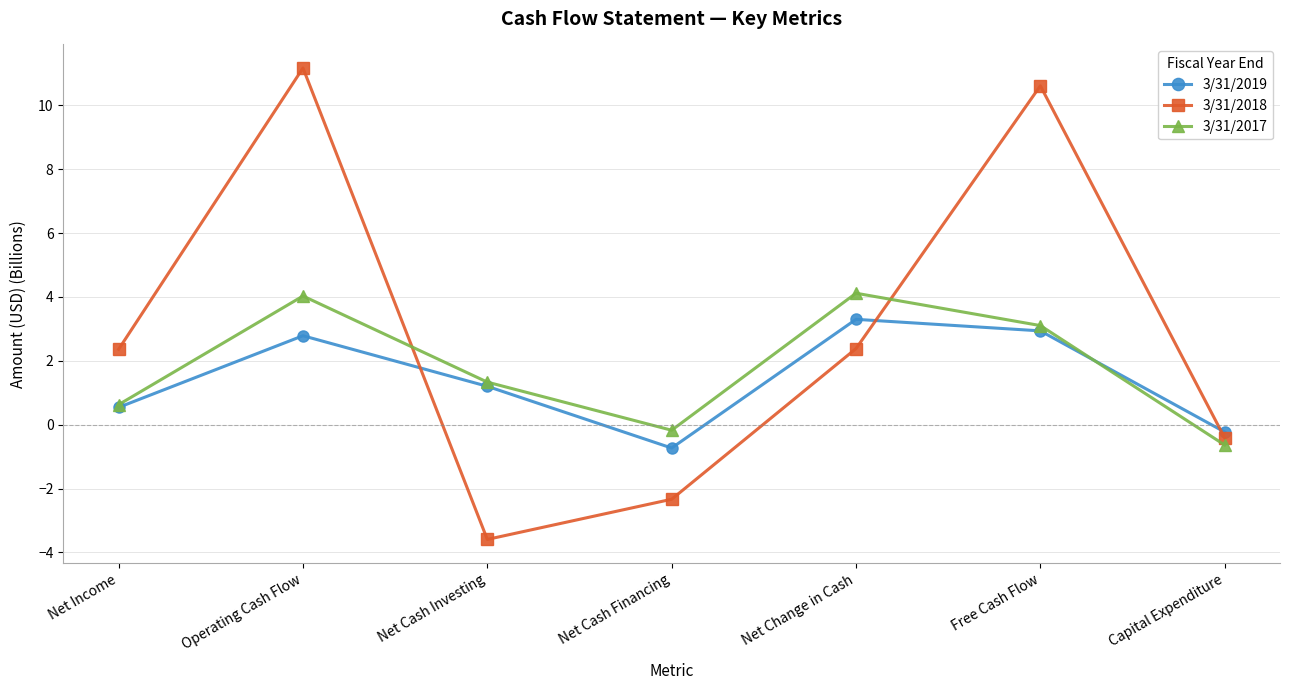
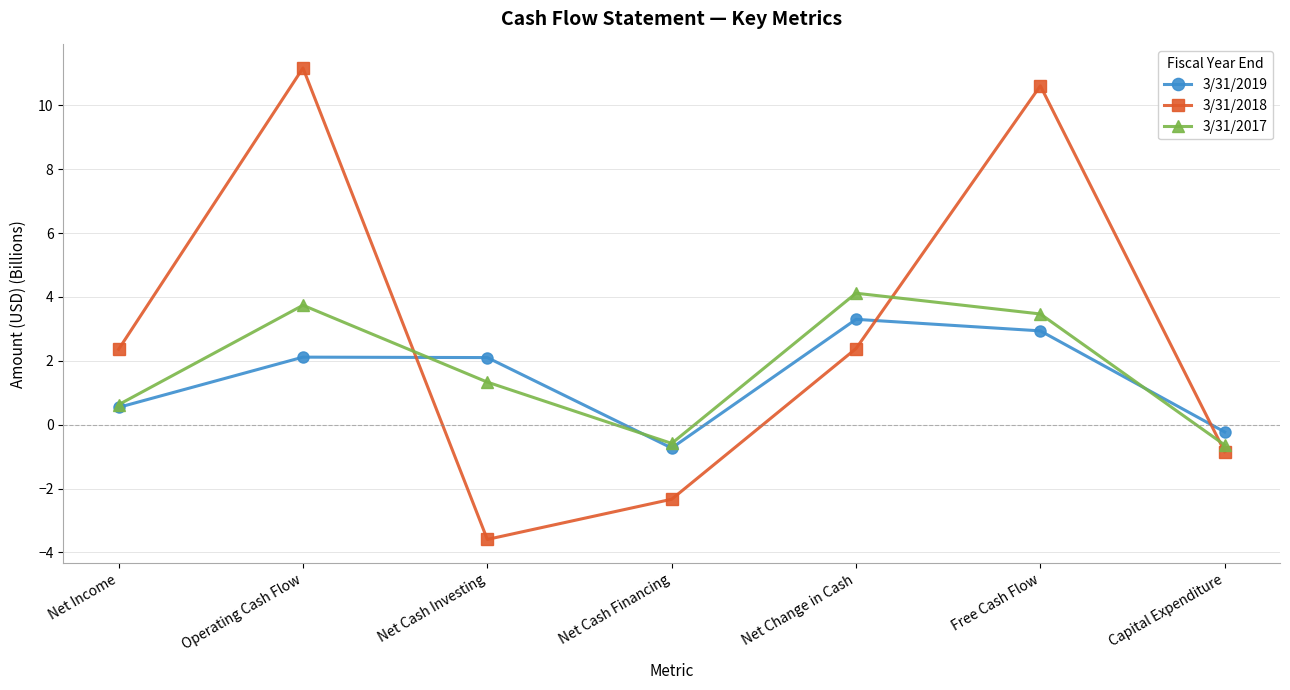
  {
    "3/31/2019": {
      "Net Income": 0.5,
-     "Operating Cash Flow": 2.8,
-     "Net Cash Investing": 1.2,
+     "Operating Cash Flow": 2.1,
+     "Net Cash Investing": 2.1,
      "Net Cash Financing": -0.7,
      "Net Change in Cash": 3.3,
      "Free Cash Flow": 2.9,
      "Capital Expenditure": -0.2
    },
    "3/31/2018": {
      "Net Income": 2.4,
      "Operating Cash Flow": 11.2,
      "Net Cash Investing": -3.6,
      "Net Cash Financing": -2.3,
      "Net Change in Cash": 2.4,
      "Free Cash Flow": 10.6,
-     "Capital Expenditure": -0.4
+     "Capital Expenditure": -0.8
    },
    "3/31/2017": {
      "Net Income": 0.6,
-     "Operating Cash Flow": 4.0,
+     "Operating Cash Flow": 3.7,
      "Net Cash Investing": 1.3,
-     "Net Cash Financing": -0.2,
+     "Net Cash Financing": -0.6,
      "Net Change in Cash": 4.1,
-     "Free Cash Flow": 3.1,
+     "Free Cash Flow": 3.5,
      "Capital Expenditure": -0.6
    }
  }
